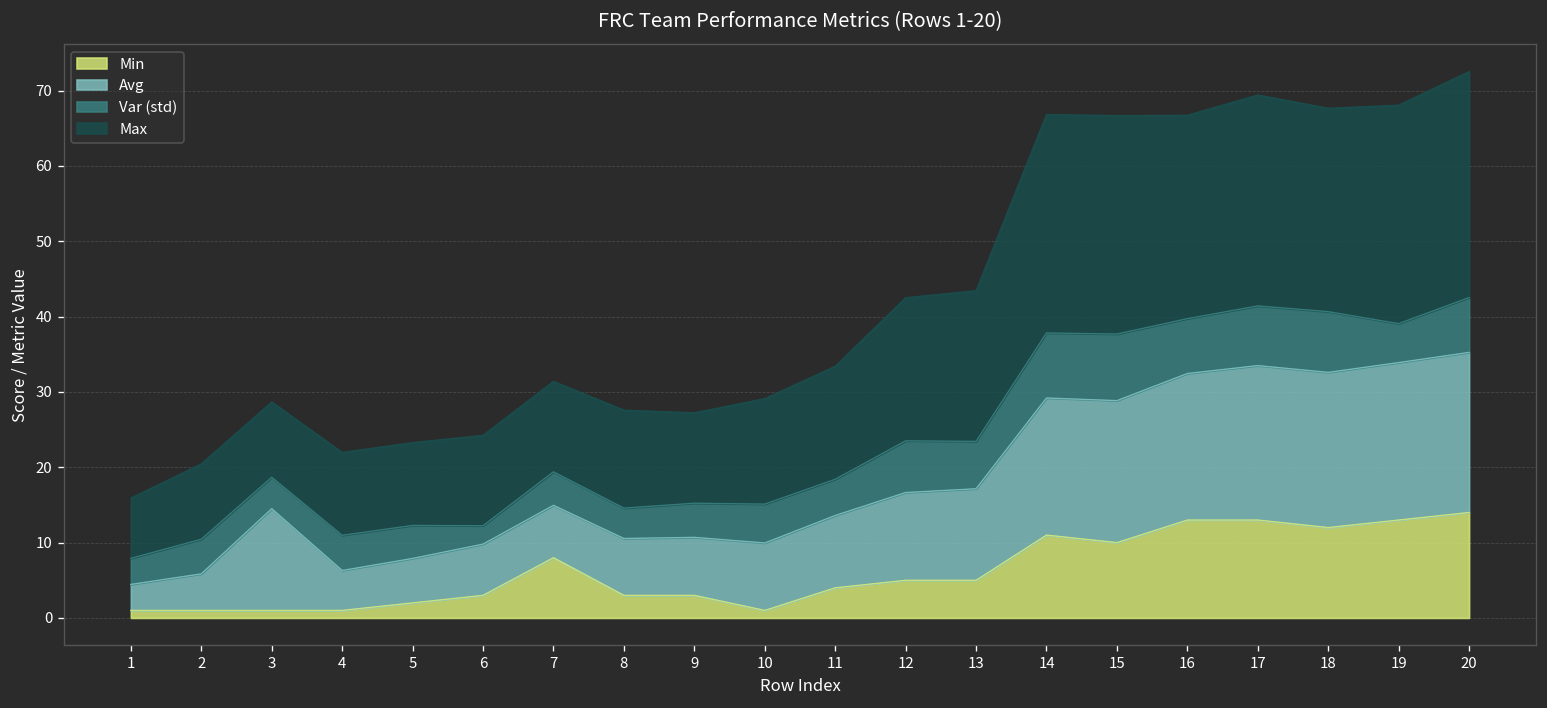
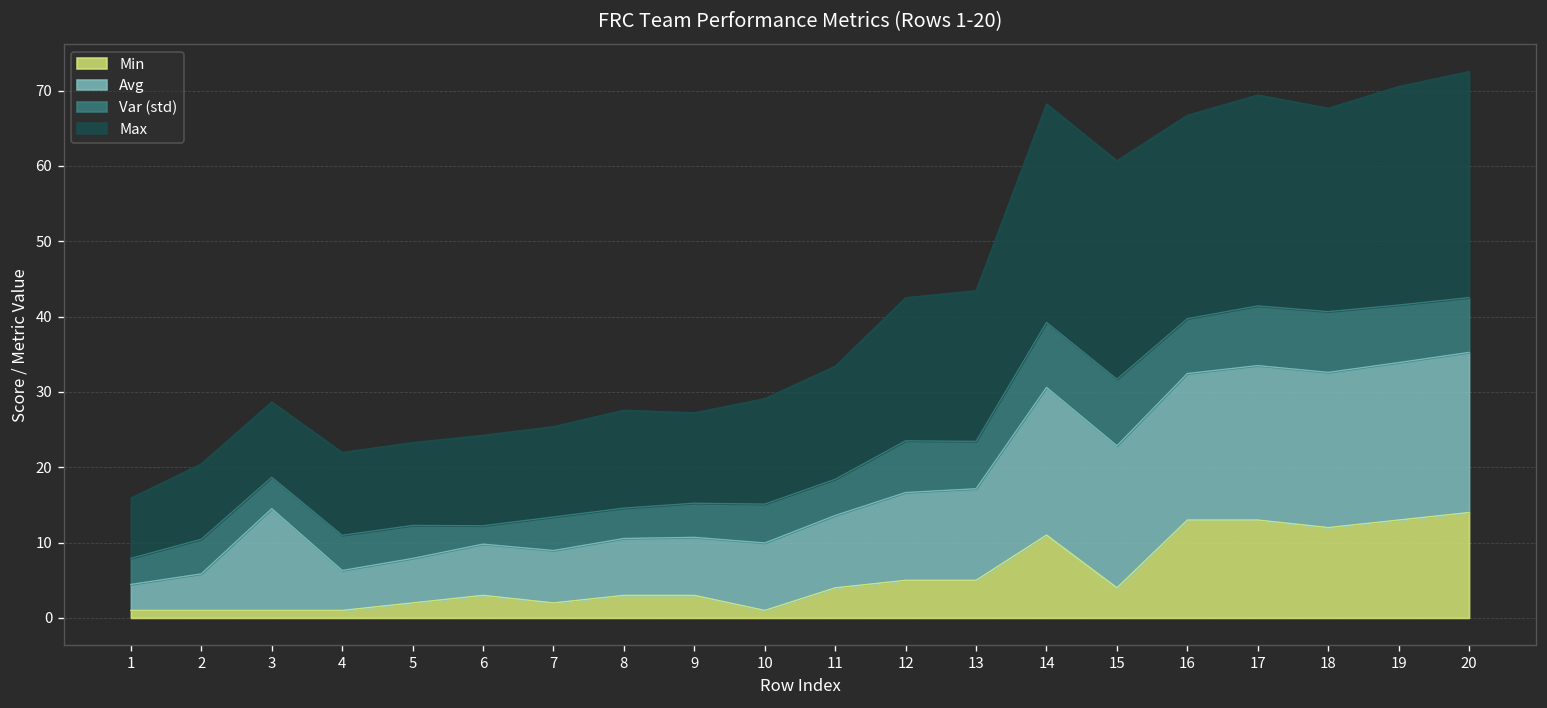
  {
    "Min": {
      "1": 1,
      "2": 1,
      "3": 1,
      "4": 1,
      "5": 2,
      "6": 3,
-     "7": 8,
+     "7": 2,
      "8": 3,
      "9": 3,
      "10": 1,
      "11": 4,
      "12": 5,
      "13": 5,
      "14": 11,
-     "15": 10,
+     "15": 4,
      "16": 13,
      "17": 13,
      "18": 12,
      "19": 13,
      "20": 14
    },
    "Avg": {
      "1": 3,
      "2": 5,
      "3": 14,
      "4": 5,
      "5": 6,
      "6": 7,
      "7": 7,
      "8": 8,
      "9": 8,
      "10": 9,
      "11": 10,
      "12": 12,
      "13": 12,
-     "14": 18,
+     "14": 20,
      "15": 19,
      "16": 19,
      "17": 21,
      "18": 21,
      "19": 21,
      "20": 21
    },
    "Var (std)": {
      "1": 3,
      "2": 5,
      "3": 4,
      "4": 5,
      "5": 4,
      "6": 2,
      "7": 4,
      "8": 4,
      "9": 5,
      "10": 5,
      "11": 5,
      "12": 7,
      "13": 6,
      "14": 9,
      "15": 9,
      "16": 7,
      "17": 8,
      "18": 8,
-     "19": 5,
+     "19": 8,
      "20": 7
    },
    "Max": {
      "1": 8,
      "2": 10,
      "3": 10,
      "4": 11,
      "5": 11,
      "6": 12,
      "7": 12,
      "8": 13,
      "9": 12,
      "10": 14,
      "11": 15,
      "12": 19,
      "13": 20,
      "14": 29,
      "15": 29,
      "16": 27,
      "17": 28,
      "18": 27,
      "19": 29,
      "20": 30
    }
  }
